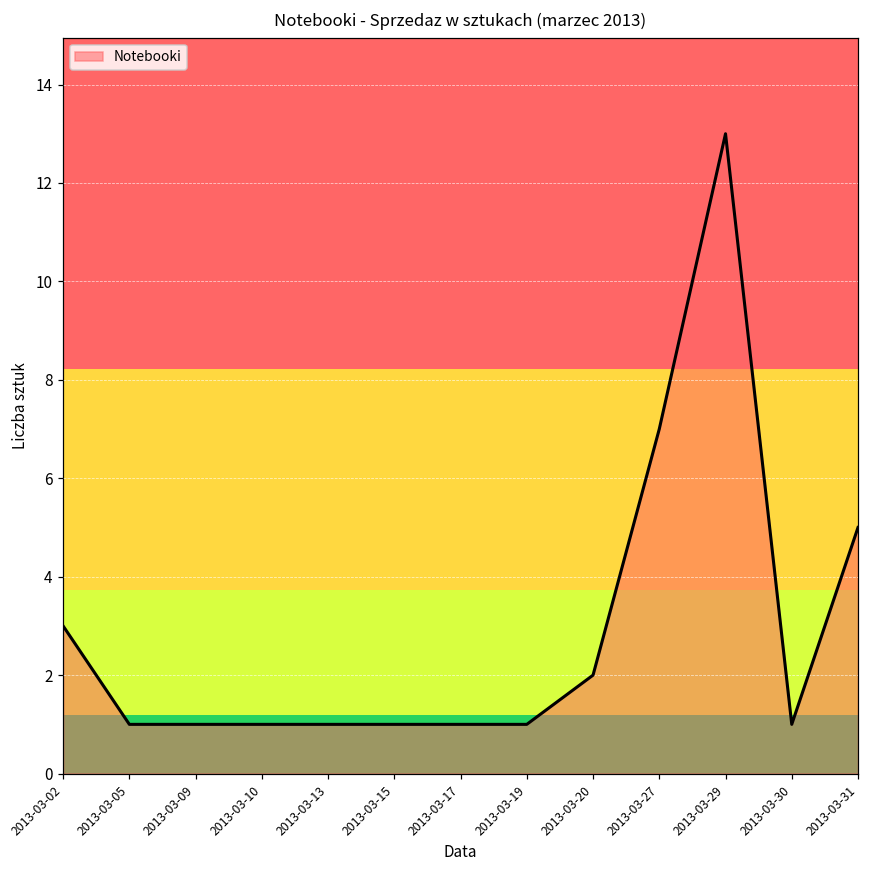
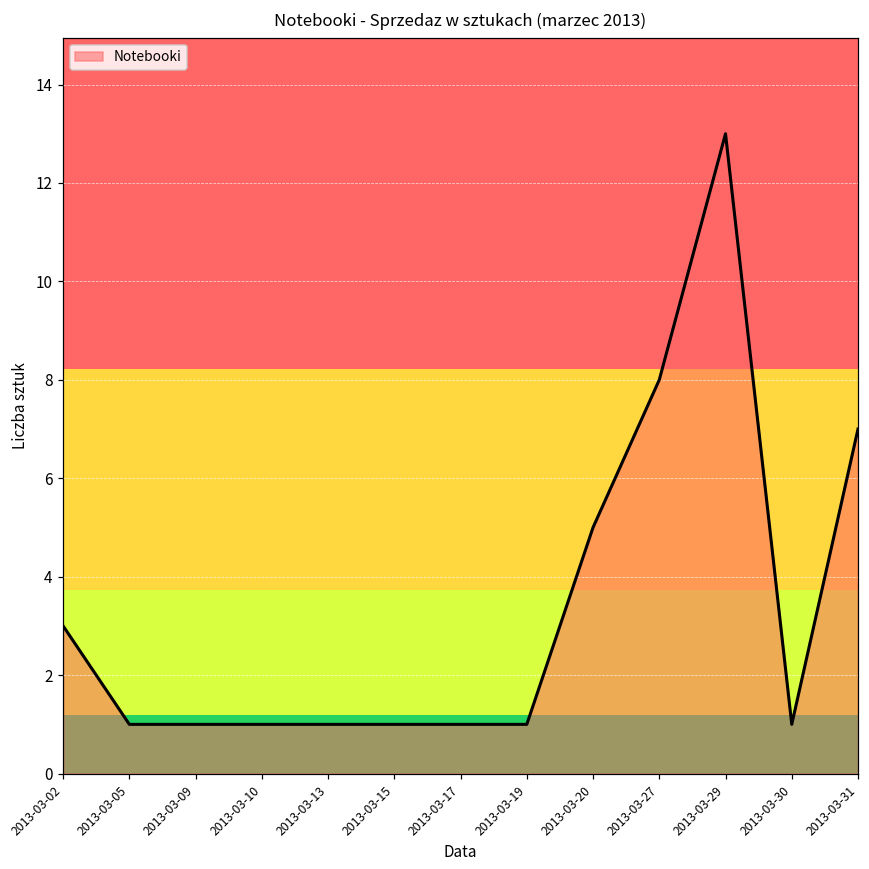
  {
    "2013-03-02": 3,
    "2013-03-05": 1,
    "2013-03-09": 1,
    "2013-03-10": 1,
    "2013-03-13": 1,
    "2013-03-15": 1,
    "2013-03-17": 1,
    "2013-03-19": 1,
-   "2013-03-20": 2,
-   "2013-03-27": 7,
+   "2013-03-20": 5,
+   "2013-03-27": 8,
    "2013-03-29": 13,
    "2013-03-30": 1,
-   "2013-03-31": 5
+   "2013-03-31": 7
  }
